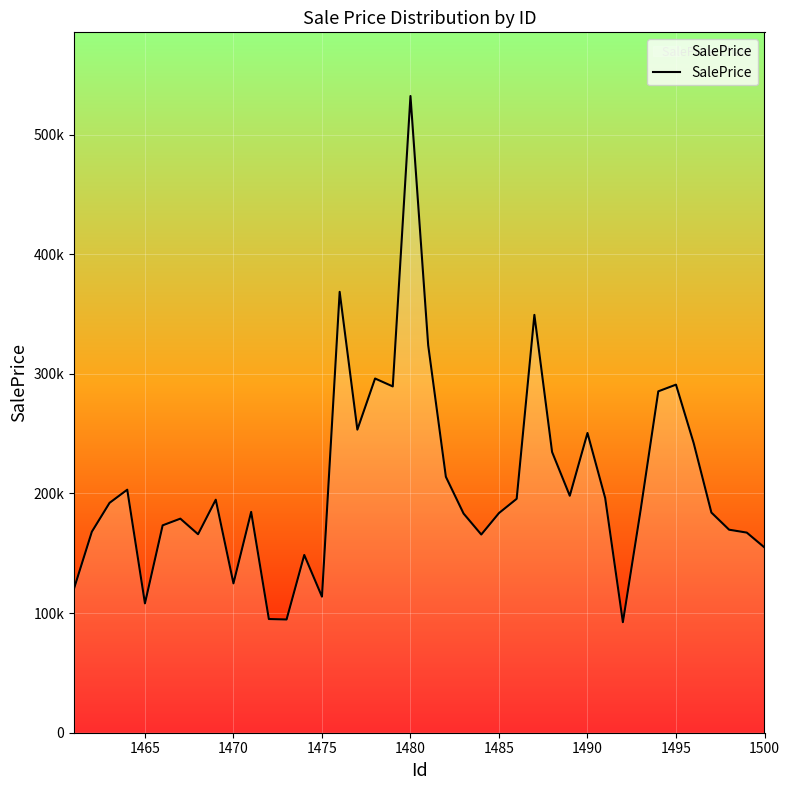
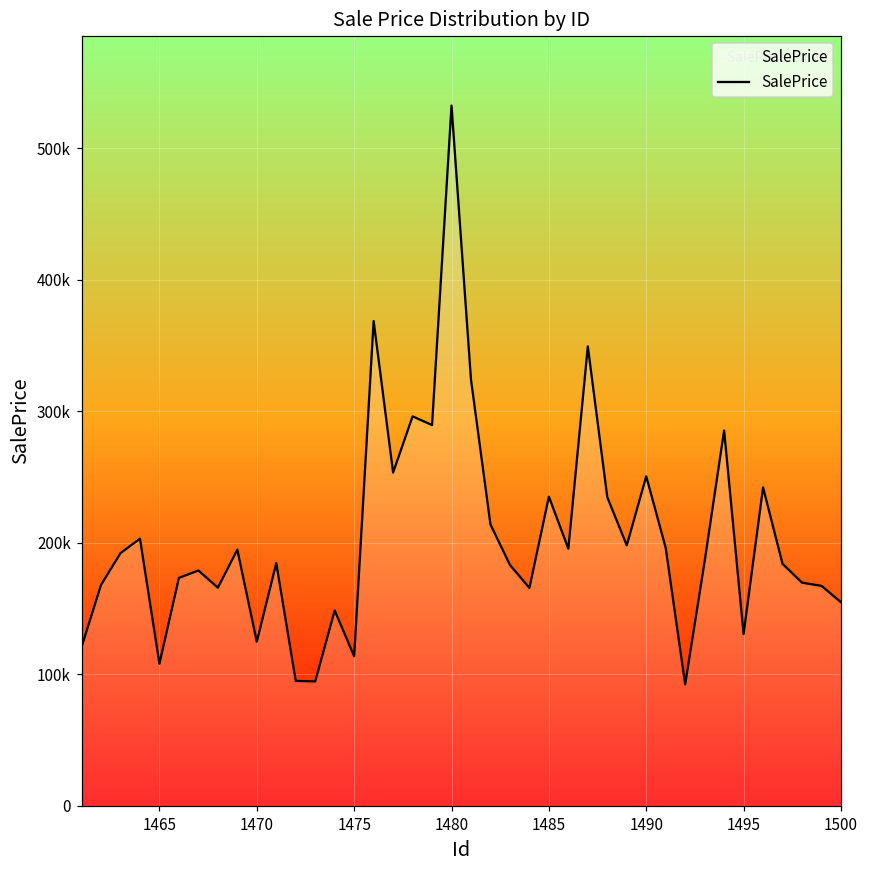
  {
    "1465": 108000,
    "1470": 125000,
    "1475": 114000,
    "1480": 532000,
-   "1485": 184000,
+   "1485": 235000,
    "1490": 251000,
-   "1495": 291000,
+   "1495": 131000,
    "1500": 155000
  }
